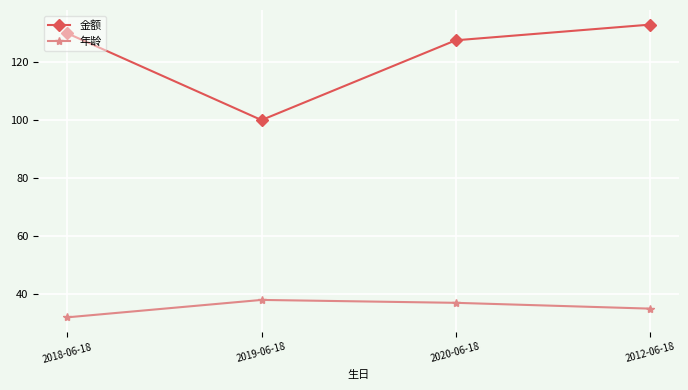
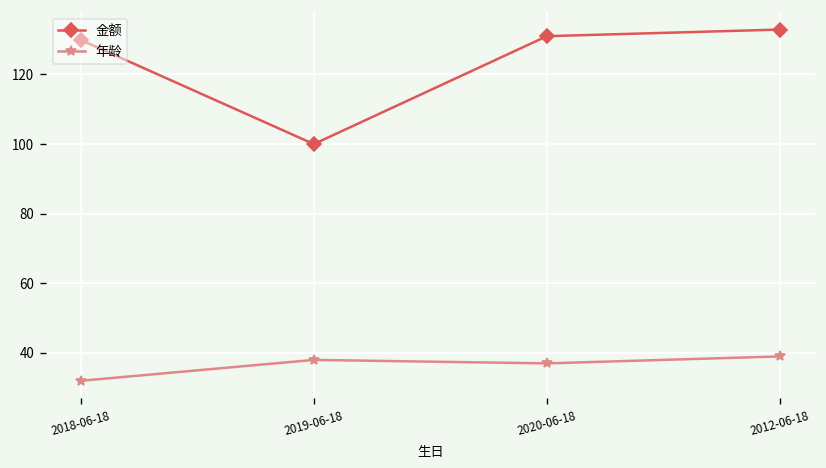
  {
    "金额": {
      "2019-06-18": 100,
-     "2020-06-18": 128,
+     "2020-06-18": 131,
      "2012-06-18": 133
    },
    "年龄": {
      "2018-06-18": 32,
      "2019-06-18": 38,
      "2020-06-18": 37,
-     "2012-06-18": 35
+     "2012-06-18": 39
    }
  }
